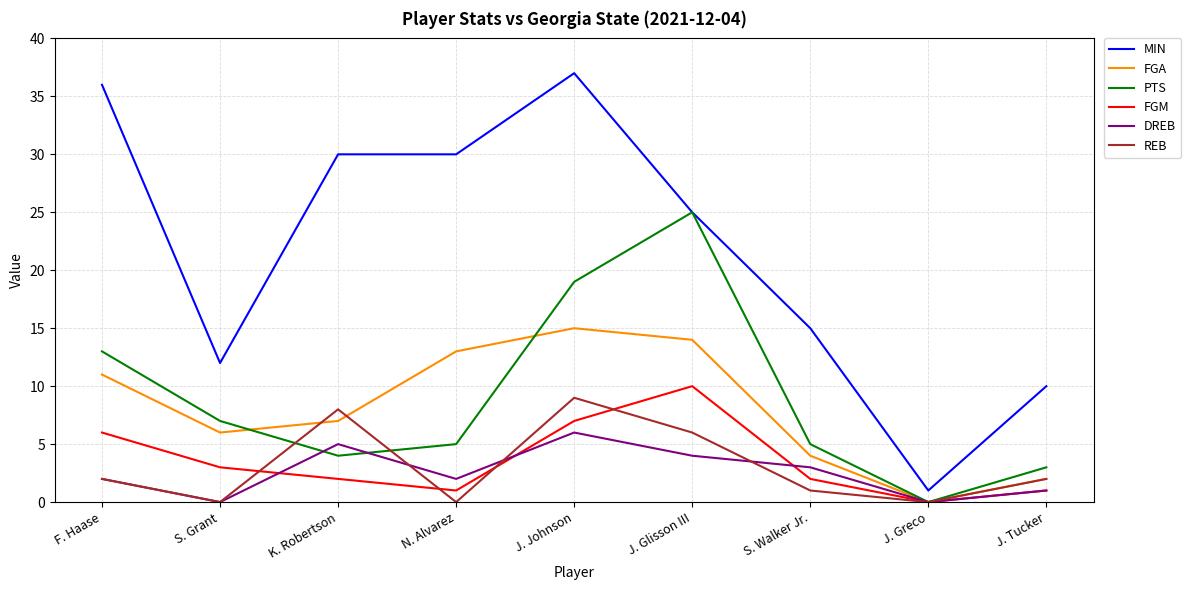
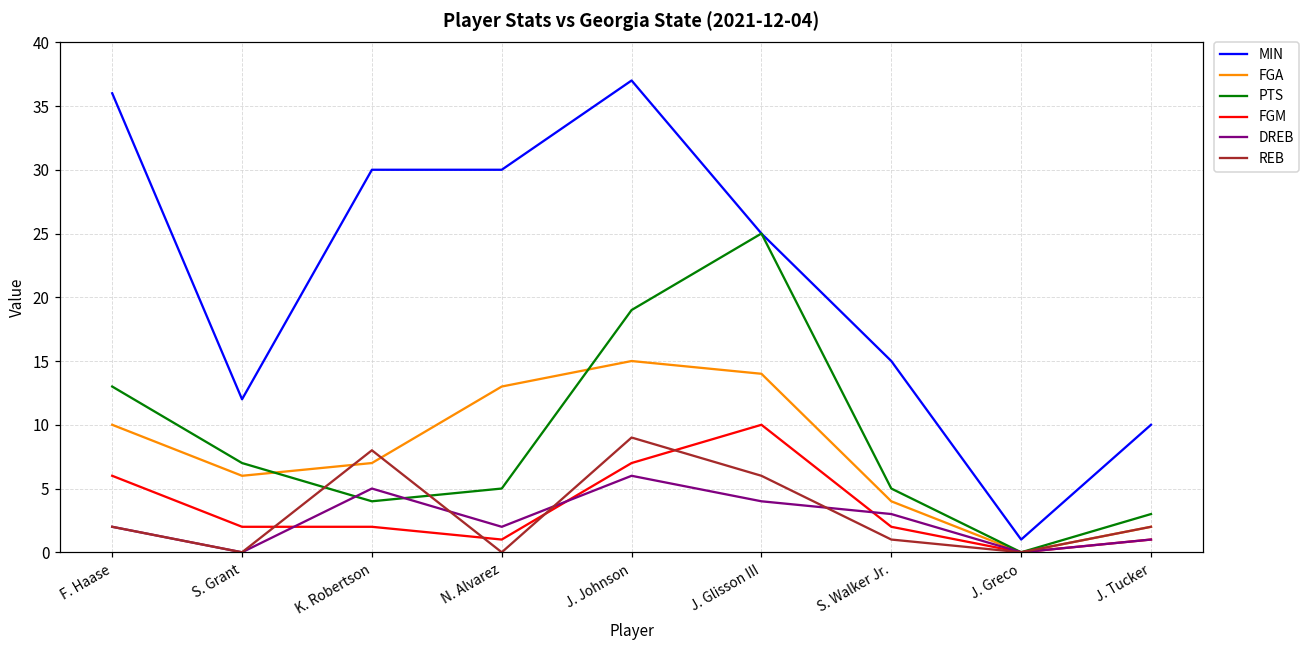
  {
    "MIN": {
      "F. Haase": 36,
      "S. Grant": 12,
      "K. Robertson": 30,
      "N. Alvarez": 30,
      "J. Johnson": 37,
      "S. Walker Jr.": 15,
      "J. Greco": 1,
      "J. Tucker": 10
    },
    "FGA": {
-     "F. Haase": 11,
+     "F. Haase": 10,
      "S. Grant": 6,
      "K. Robertson": 7,
      "N. Alvarez": 13,
      "J. Johnson": 15,
      "J. Glisson III": 14,
      "S. Walker Jr.": 4
    },
    "PTS": {
      "F. Haase": 13,
      "S. Grant": 7,
      "K. Robertson": 4,
      "N. Alvarez": 5,
      "J. Johnson": 19,
      "S. Walker Jr.": 5,
      "J. Tucker": 3
    },
    "FGM": {
      "F. Haase": 6,
-     "S. Grant": 3,
+     "S. Grant": 2,
      "K. Robertson": 2,
      "N. Alvarez": 1,
      "J. Johnson": 7,
      "J. Glisson III": 10,
      "S. Walker Jr.": 2
    },
    "DREB": {
      "K. Robertson": 5,
      "N. Alvarez": 2,
      "J. Johnson": 6,
      "J. Glisson III": 4,
      "S. Walker Jr.": 3
    },
    "REB": {
      "K. Robertson": 8,
      "N. Alvarez": 0,
      "J. Johnson": 9,
      "J. Glisson III": 6,
      "S. Walker Jr.": 1
    }
  }
